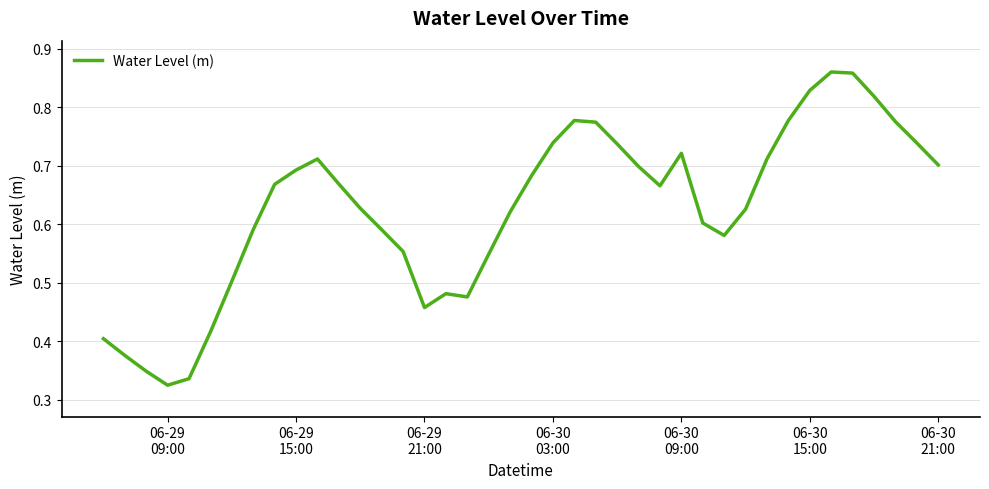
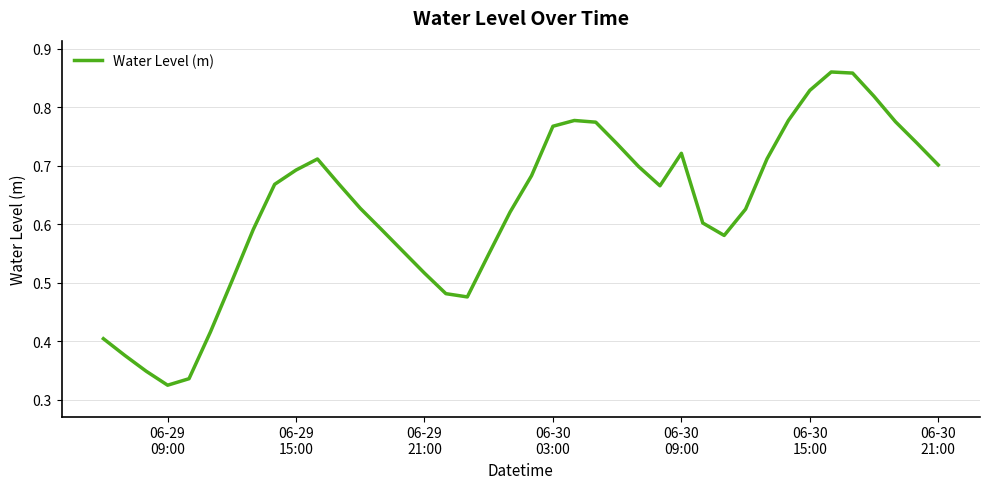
  {
    "06-29 09:00": 0.32,
    "06-29 15:00": 0.69,
-   "06-29 21:00": 0.46,
-   "06-30 03:00": 0.74,
+   "06-29 21:00": 0.52,
+   "06-30 03:00": 0.77,
    "06-30 09:00": 0.72,
    "06-30 15:00": 0.83,
    "06-30 21:00": 0.70
  }
